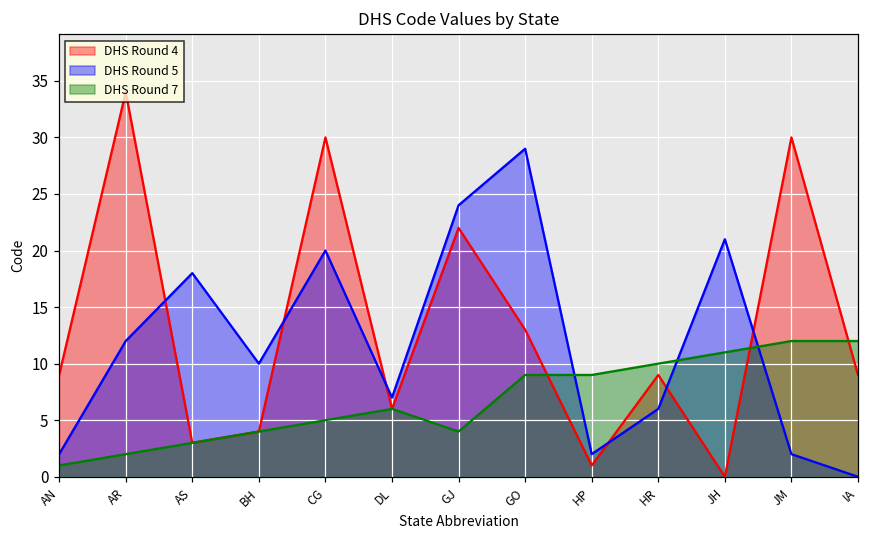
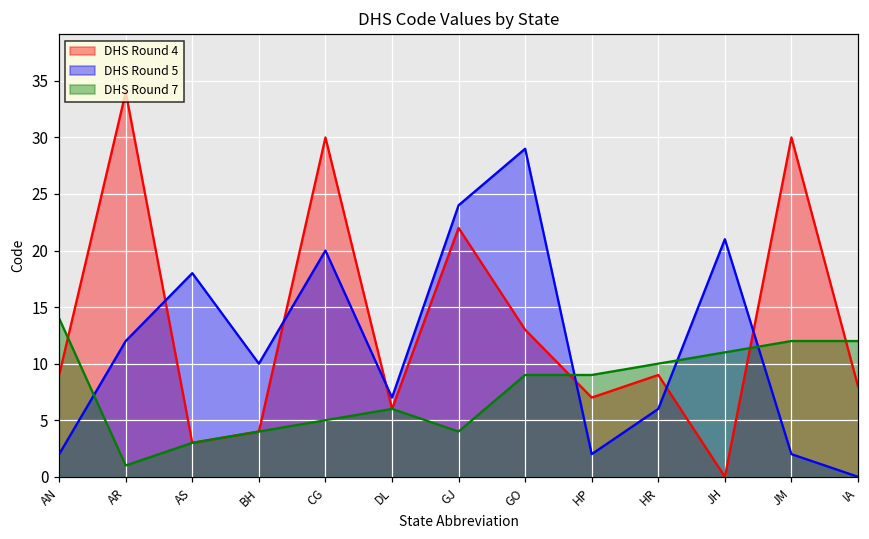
  {
    "DHS Round 4": {
      "AN": 9,
      "CG": 30,
      "GJ": 22,
      "GO": 13,
-     "HP": 1,
+     "HP": 7,
      "HR": 9,
      "JH": 0,
      "JM": 30,
-     "IA": 9
+     "IA": 8
    },
    "DHS Round 5": {
      "AN": 2,
      "AR": 12,
      "AS": 18,
      "BH": 10,
      "CG": 20,
      "DL": 7,
      "GJ": 24,
      "GO": 29,
      "HP": 2,
      "HR": 6,
      "JH": 21,
      "JM": 2,
      "IA": 0
    },
    "DHS Round 7": {
-     "AN": 1,
-     "AR": 2,
+     "AN": 14,
+     "AR": 1,
      "CG": 5,
      "GJ": 4,
      "GO": 9,
      "HP": 9,
      "HR": 10,
      "JH": 11,
      "JM": 12,
      "IA": 12
    }
  }
